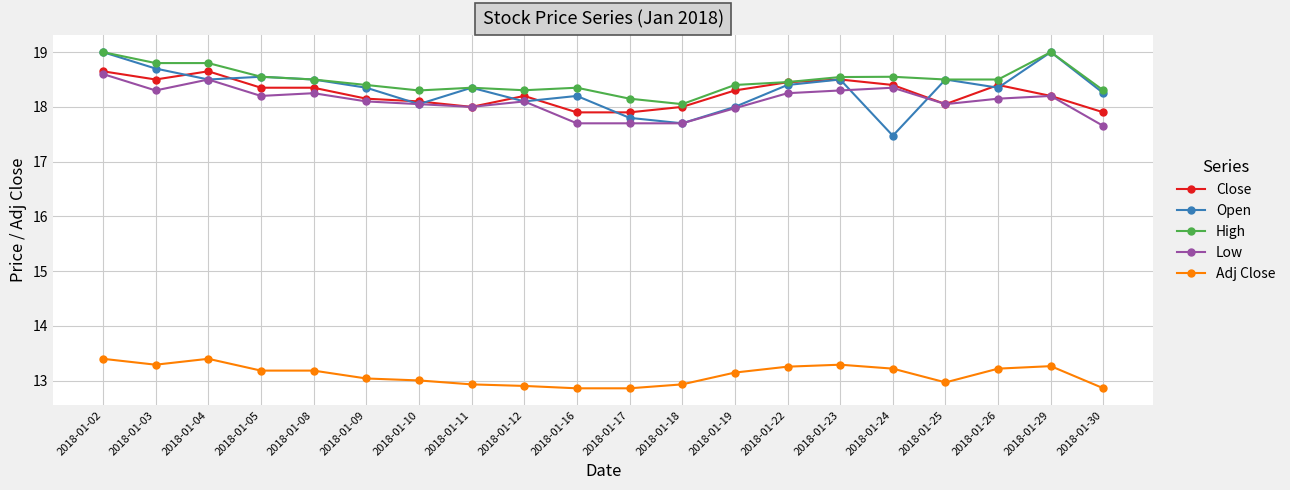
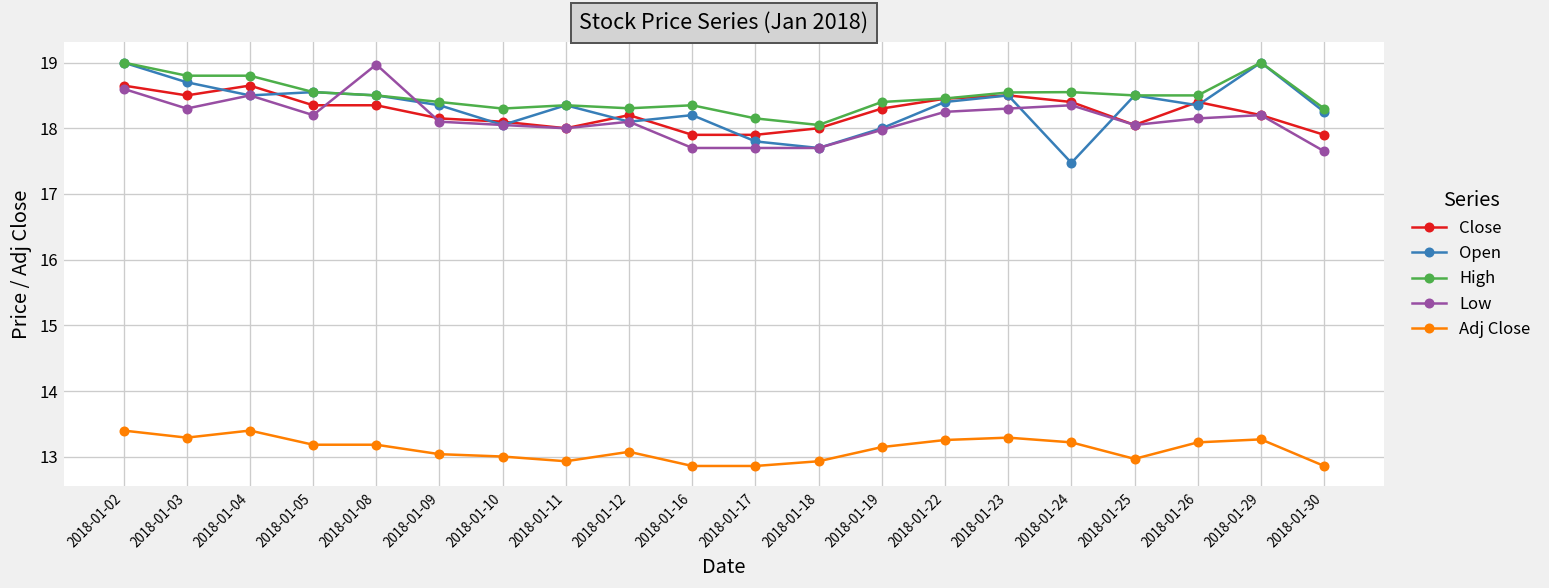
  {
    "Close": {
      "2018-01-02": 18.6,
      "2018-01-03": 18.5,
      "2018-01-04": 18.6,
      "2018-01-05": 18.4,
      "2018-01-08": 18.4,
      "2018-01-09": 18.1,
      "2018-01-10": 18.1,
      "2018-01-12": 18.2,
      "2018-01-16": 17.9,
      "2018-01-17": 17.9,
      "2018-01-18": 18.0,
      "2018-01-19": 18.3,
      "2018-01-24": 18.4,
      "2018-01-26": 18.4,
      "2018-01-30": 17.9
    },
    "Open": {
      "2018-01-03": 18.7,
      "2018-01-09": 18.4,
      "2018-01-16": 18.2,
      "2018-01-17": 17.8,
      "2018-01-22": 18.4,
      "2018-01-24": 17.5,
      "2018-01-26": 18.4,
      "2018-01-30": 18.3
    },
    "High": {
      "2018-01-03": 18.8,
      "2018-01-04": 18.8,
      "2018-01-09": 18.4,
      "2018-01-10": 18.3,
      "2018-01-12": 18.3,
      "2018-01-16": 18.4,
      "2018-01-17": 18.1,
      "2018-01-18": 18.0,
      "2018-01-19": 18.4,
      "2018-01-24": 18.5,
      "2018-01-26": 18.5,
      "2018-01-30": 18.3
    },
    "Low": {
      "2018-01-02": 18.6,
      "2018-01-03": 18.3,
      "2018-01-05": 18.2,
-     "2018-01-08": 18.3,
+     "2018-01-08": 19.0,
      "2018-01-09": 18.1,
      "2018-01-16": 17.7,
      "2018-01-17": 17.7,
      "2018-01-22": 18.3,
      "2018-01-23": 18.3,
      "2018-01-24": 18.4,
      "2018-01-26": 18.1,
      "2018-01-30": 17.6
    },
    "Adj Close": {
      "2018-01-02": 13.4,
      "2018-01-03": 13.3,
      "2018-01-04": 13.4,
      "2018-01-05": 13.2,
      "2018-01-08": 13.2,
      "2018-01-09": 13.0,
      "2018-01-10": 13.0,
      "2018-01-11": 12.9,
-     "2018-01-12": 12.9,
+     "2018-01-12": 13.1,
      "2018-01-16": 12.9,
      "2018-01-17": 12.9,
      "2018-01-18": 12.9,
      "2018-01-19": 13.1,
      "2018-01-22": 13.3,
      "2018-01-23": 13.3,
      "2018-01-24": 13.2,
      "2018-01-25": 13.0,
      "2018-01-26": 13.2,
      "2018-01-29": 13.3,
      "2018-01-30": 12.9
    }
  }
